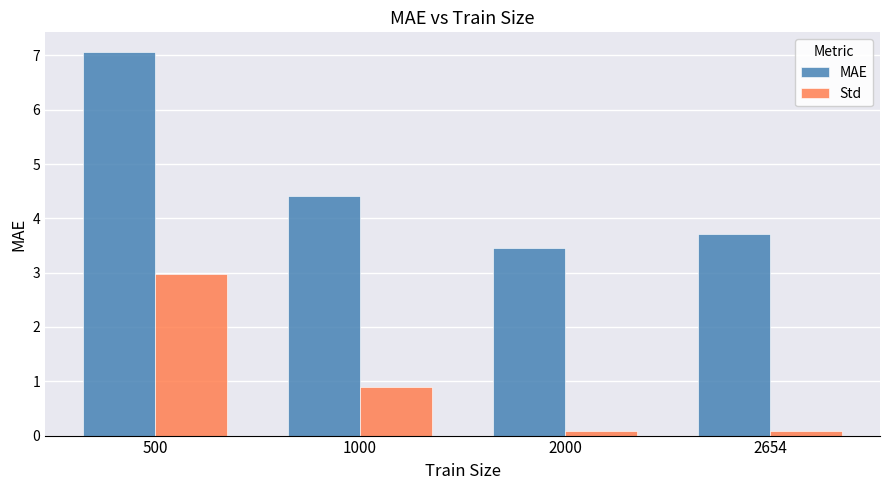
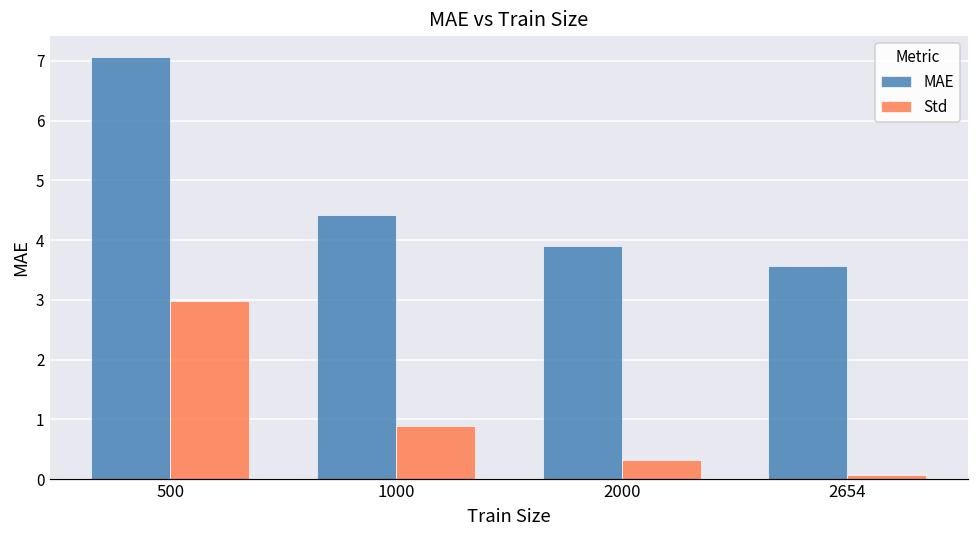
  {
    "MAE": {
      "500": 7.1,
      "1000": 4.4,
-     "2000": 3.4,
-     "2654": 3.7
+     "2000": 3.9,
+     "2654": 3.6
    },
    "Std": {
      "500": 3.0,
      "1000": 0.9,
-     "2000": 0.1,
+     "2000": 0.3,
      "2654": 0.1
    }
  }
